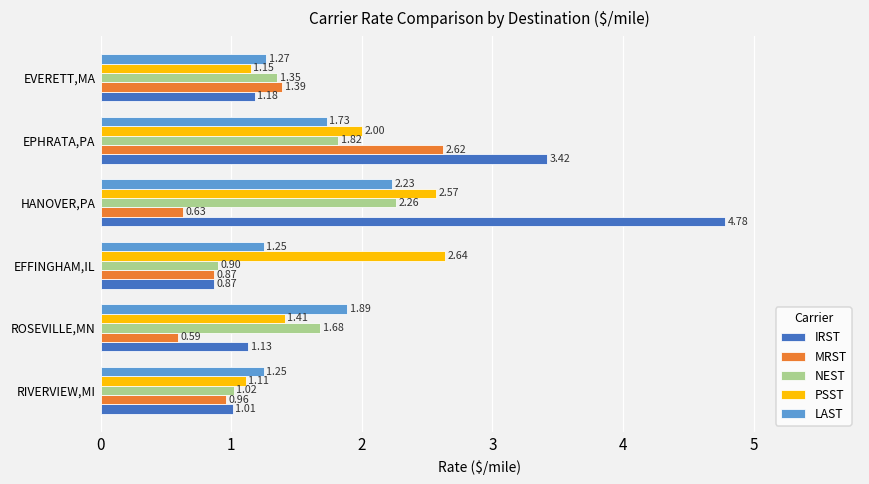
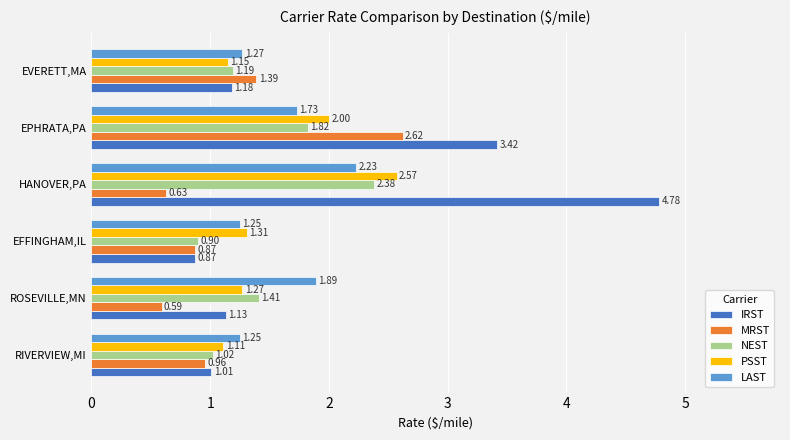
  {
    "MRST": {
      "EVERETT,MA": 1.39,
      "EPHRATA,PA": 2.62,
      "HANOVER,PA": 0.63,
      "EFFINGHAM,IL": 0.87,
      "ROSEVILLE,MN": 0.59,
      "RIVERVIEW,MI": 0.96
    },
    "NEST": {
-     "EVERETT,MA": 1.35,
+     "EVERETT,MA": 1.19,
      "EPHRATA,PA": 1.82,
-     "HANOVER,PA": 2.26,
+     "HANOVER,PA": 2.38,
      "EFFINGHAM,IL": 0.90,
-     "ROSEVILLE,MN": 1.68,
+     "ROSEVILLE,MN": 1.41,
      "RIVERVIEW,MI": 1.02
    },
    "PSST": {
      "EVERETT,MA": 1.15,
      "EPHRATA,PA": 2.00,
      "HANOVER,PA": 2.57,
-     "EFFINGHAM,IL": 2.64,
-     "ROSEVILLE,MN": 1.41,
+     "EFFINGHAM,IL": 1.31,
+     "ROSEVILLE,MN": 1.27,
      "RIVERVIEW,MI": 1.11
    }
  }
